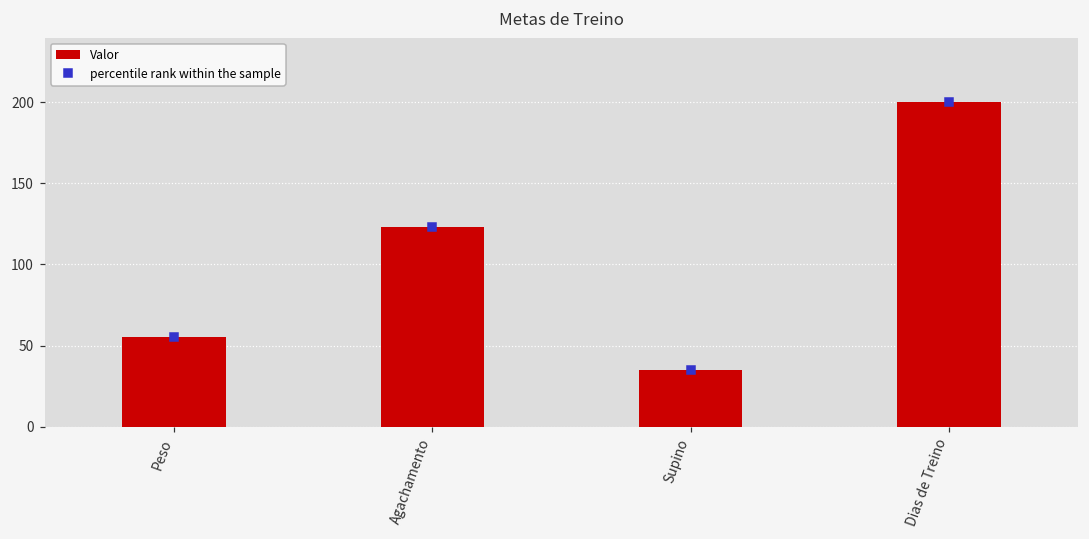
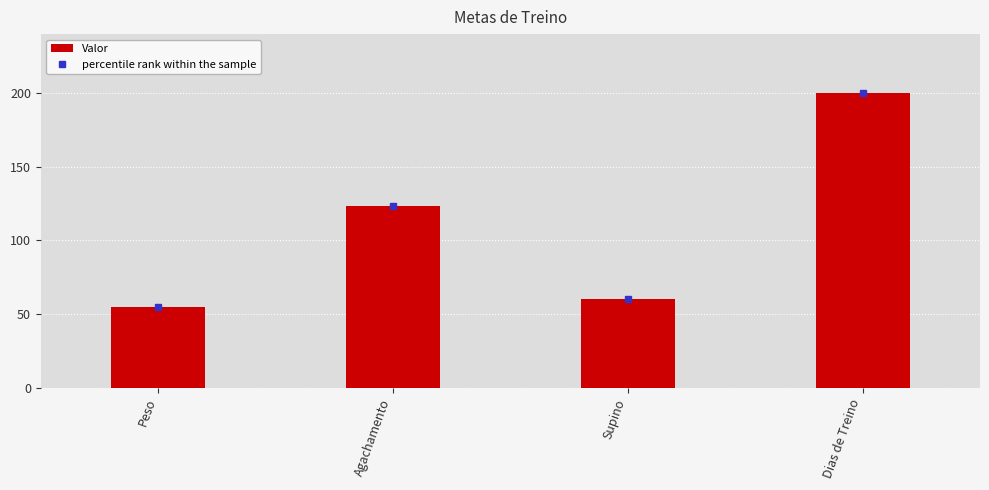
  {
    "Valor": {
      "Peso": 55,
      "Agachamento": 123,
-     "Supino": 35,
+     "Supino": 60,
      "Dias de Treino": 200
    }
  }
